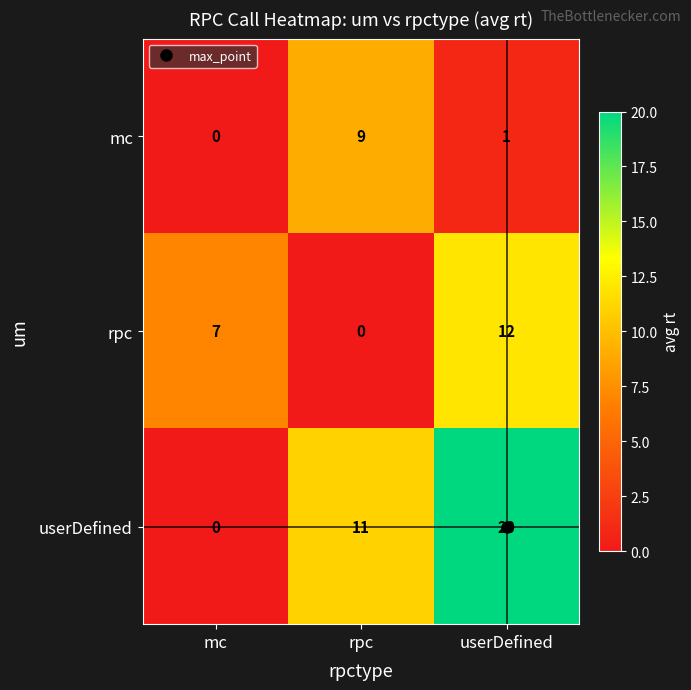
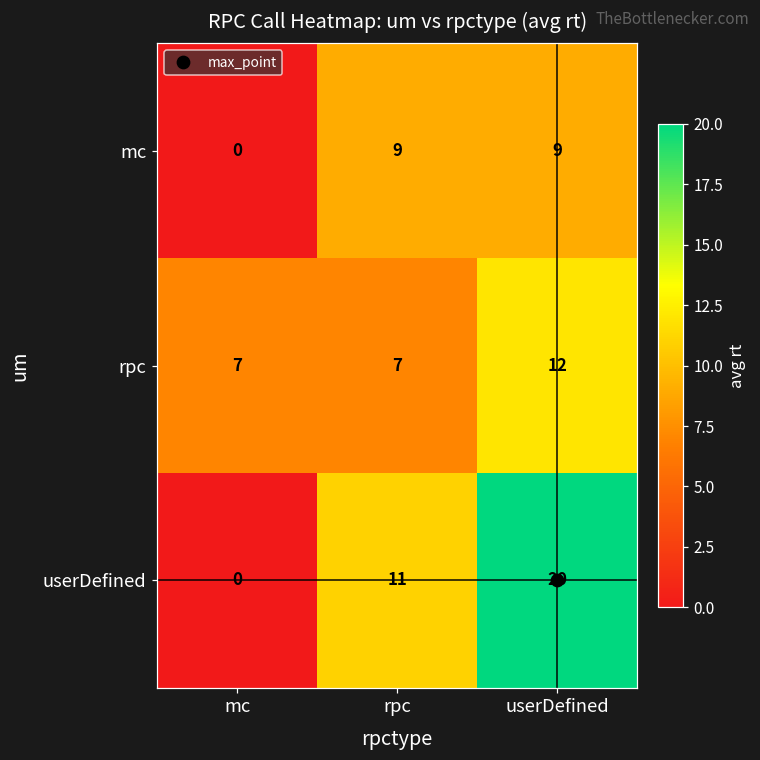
  {
    "mc": {
      "mc": 0,
      "rpc": 9,
-     "userDefined": 1
+     "userDefined": 9
    },
    "rpc": {
      "mc": 7,
-     "rpc": 0,
+     "rpc": 7,
      "userDefined": 12
    },
    "userDefined": {
      "mc": 0,
      "rpc": 11
    }
  }
